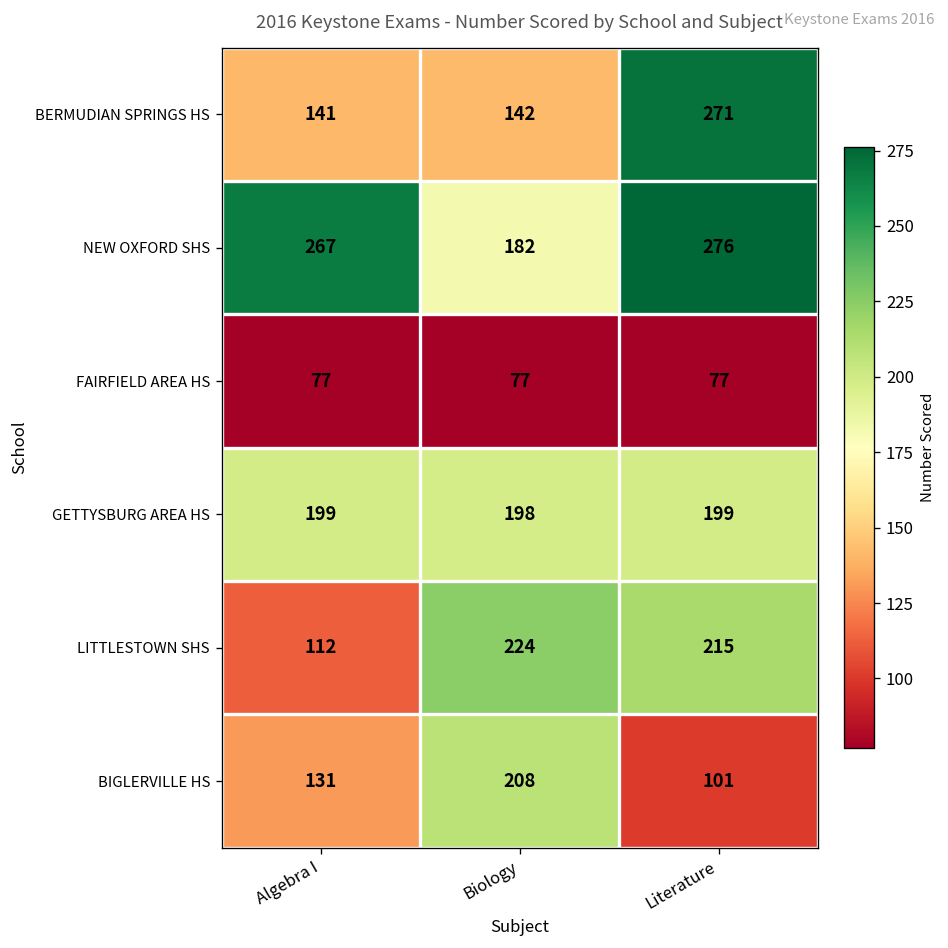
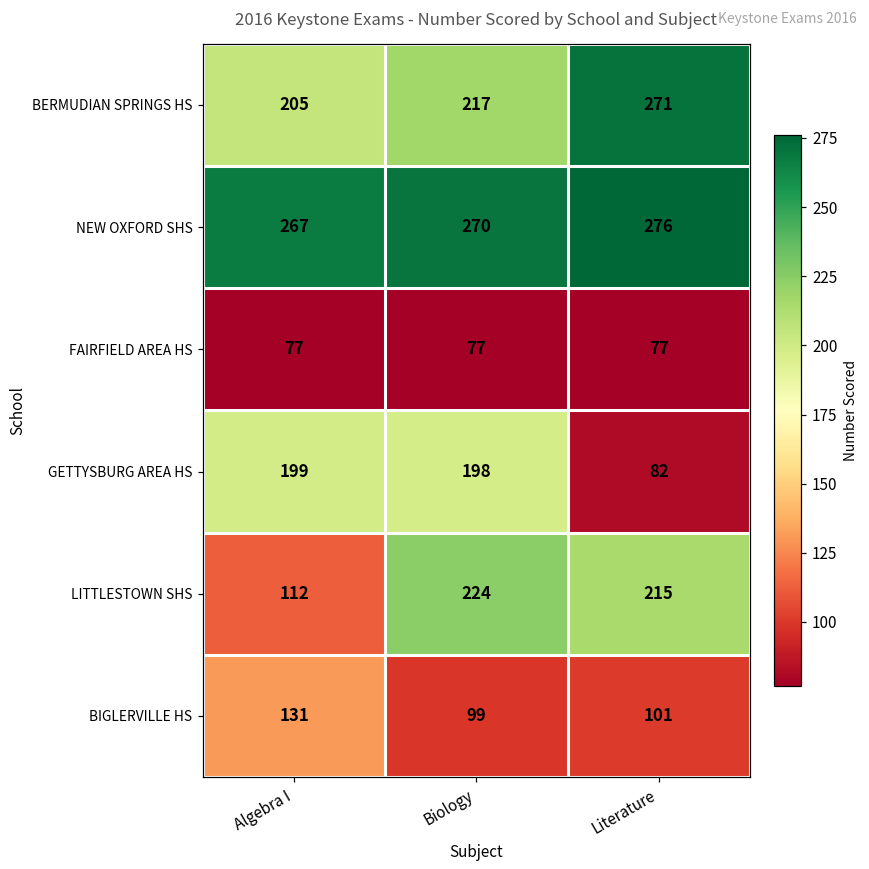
  {
    "BERMUDIAN SPRINGS HS": {
-     "Algebra I": 141,
-     "Biology": 142,
+     "Algebra I": 205,
+     "Biology": 217,
      "Literature": 271
    },
    "NEW OXFORD SHS": {
      "Algebra I": 267,
-     "Biology": 182,
+     "Biology": 270,
      "Literature": 276
    },
    "FAIRFIELD AREA HS": {
      "Algebra I": 77,
      "Biology": 77,
      "Literature": 77
    },
    "GETTYSBURG AREA HS": {
      "Algebra I": 199,
      "Biology": 198,
-     "Literature": 199
+     "Literature": 82
    },
    "LITTLESTOWN SHS": {
      "Algebra I": 112,
      "Biology": 224,
      "Literature": 215
    },
    "BIGLERVILLE HS": {
      "Algebra I": 131,
-     "Biology": 208,
+     "Biology": 99,
      "Literature": 101
    }
  }
